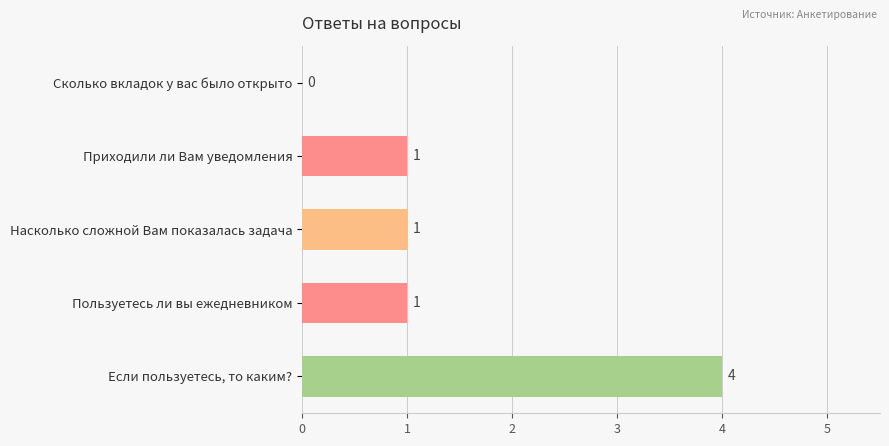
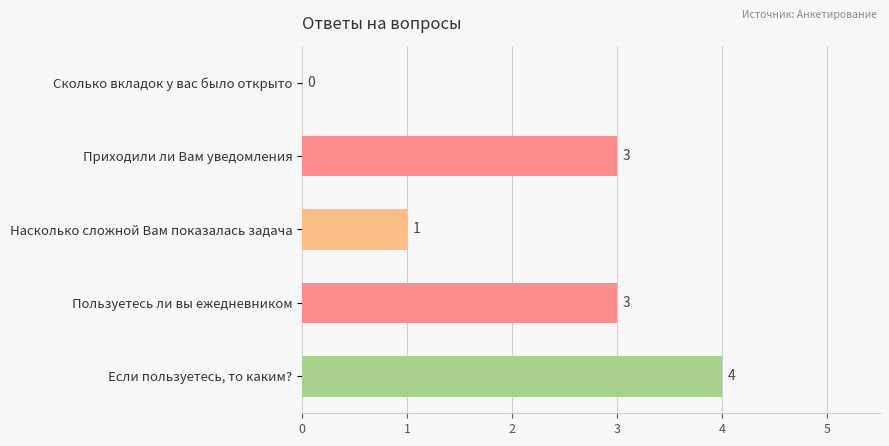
  {
    "Сколько вкладок у вас было открыто": 0,
-   "Приходили ли Вам уведомления": 1,
+   "Приходили ли Вам уведомления": 3,
    "Насколько сложной Вам показалась задача": 1,
-   "Пользуетесь ли вы ежедневником": 1,
+   "Пользуетесь ли вы ежедневником": 3,
    "Если пользуетесь, то каким?": 4
  }
